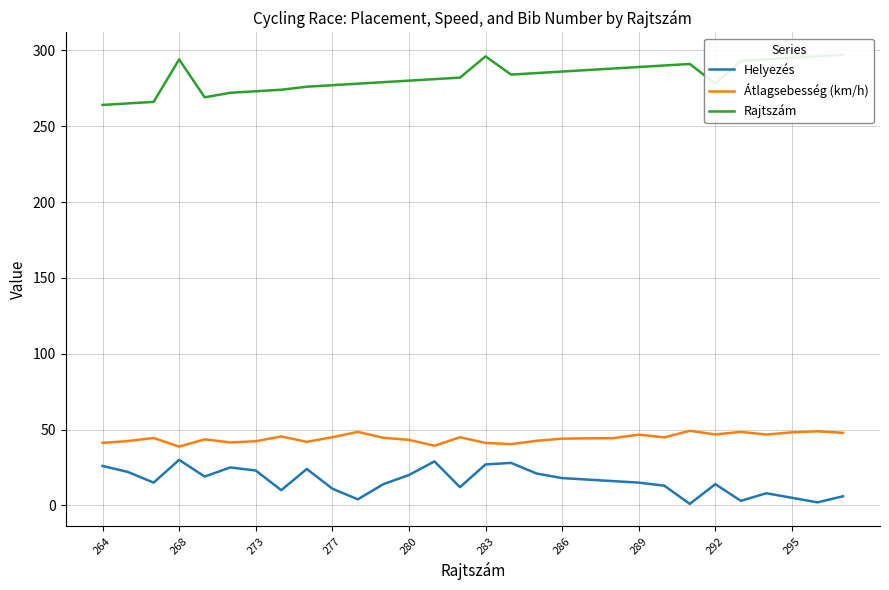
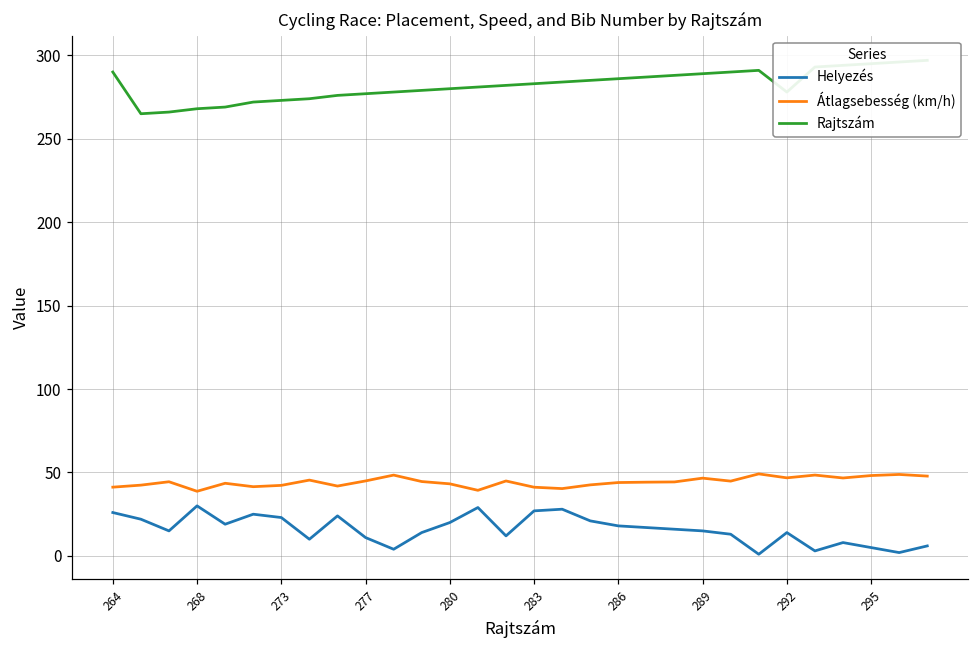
  {
    "Helyezés": {
      "264": 26,
      "268": 30,
      "273": 23,
      "277": 11,
      "280": 20,
      "283": 27,
      "286": 18,
      "289": 15,
      "292": 14,
      "295": 5
    },
    "Átlagsebesség (km/h)": {
      "264": 41,
      "268": 39,
      "273": 42,
      "277": 45,
      "280": 43,
      "283": 41,
      "286": 44,
      "289": 47,
      "292": 47,
      "295": 48
    },
    "Rajtszám": {
-     "264": 264,
-     "268": 294,
+     "264": 290,
+     "268": 268,
      "273": 273,
      "277": 277,
      "280": 280,
-     "283": 296,
+     "283": 283,
      "286": 286,
      "289": 289
    }
  }
